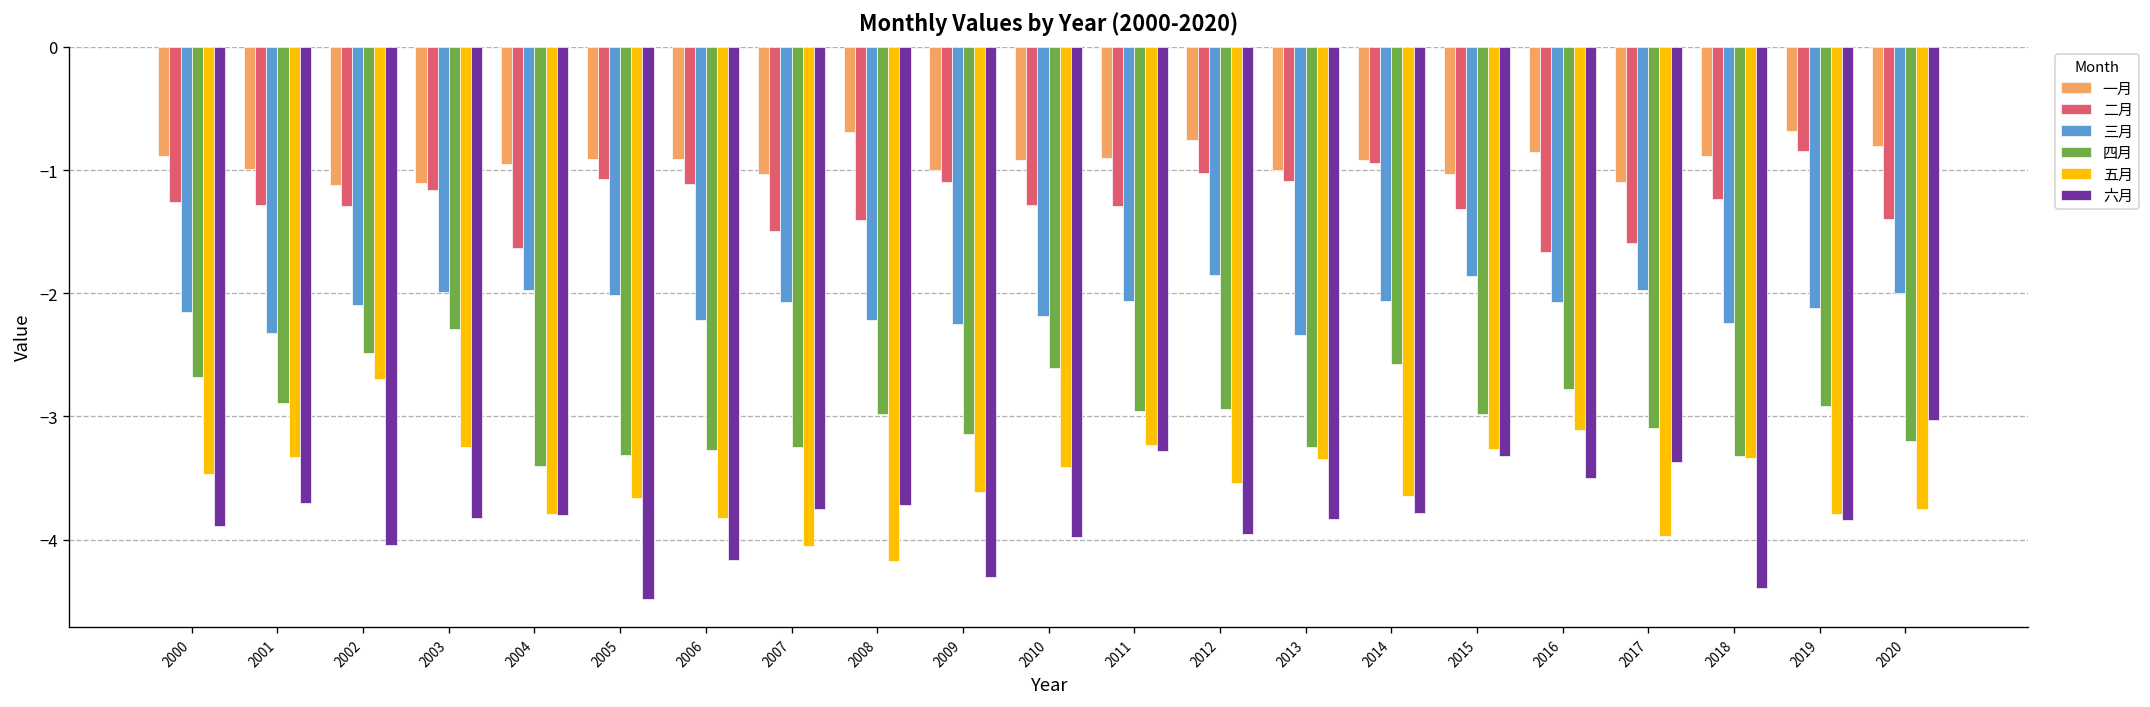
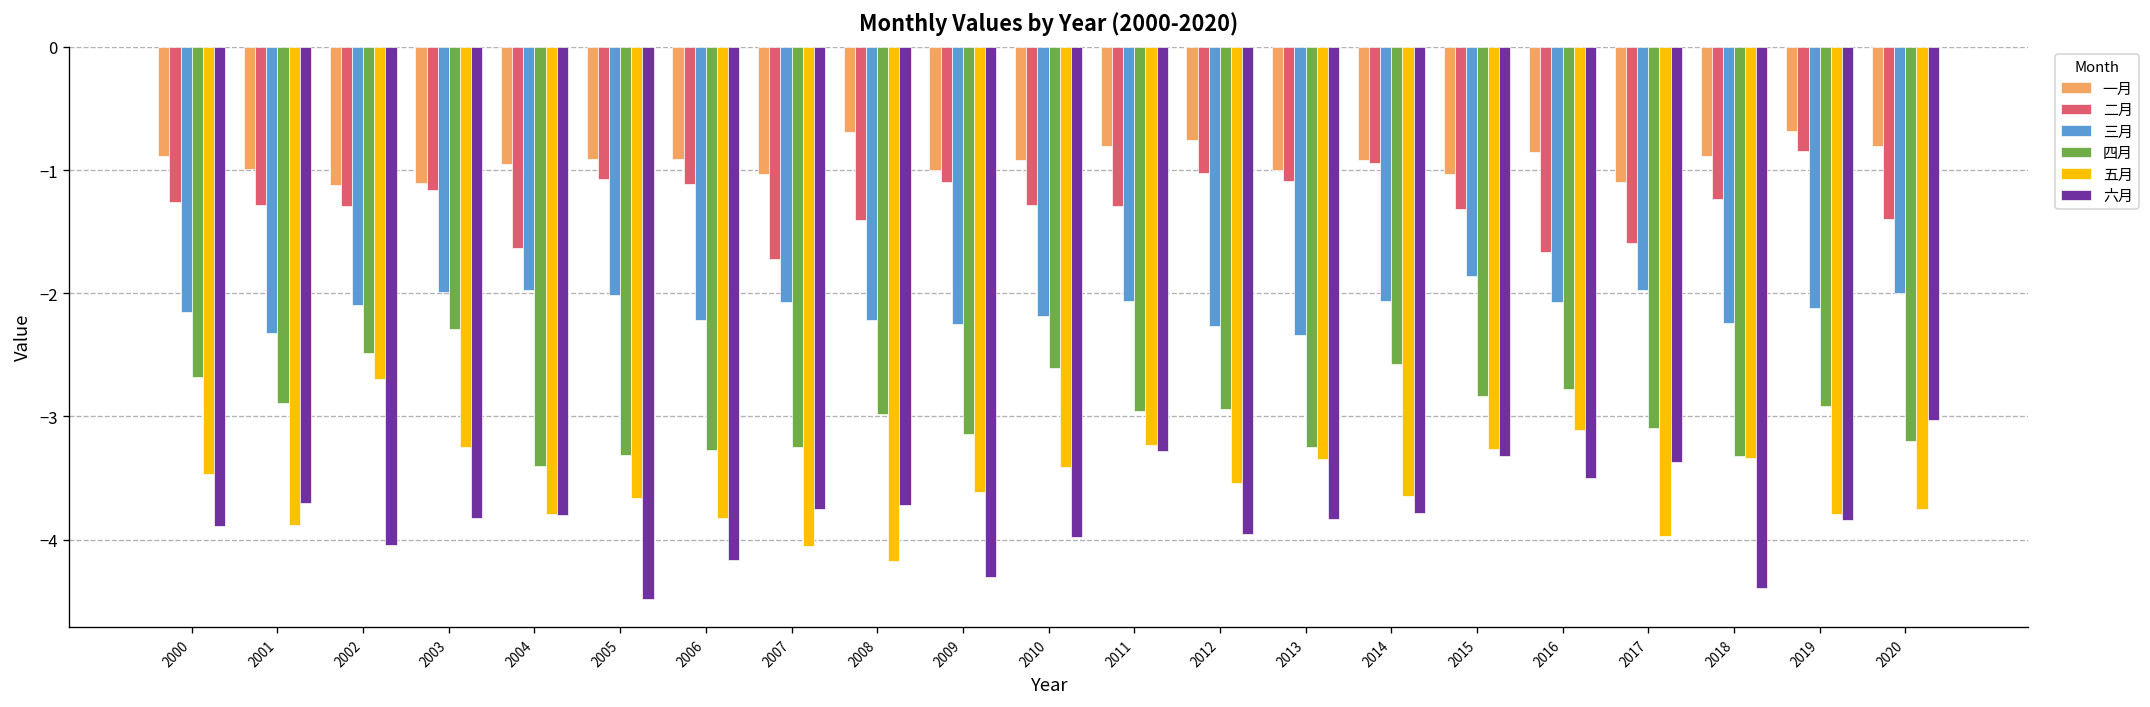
  {
    "一月": {
      "2000": -0.88,
      "2001": -0.99,
      "2002": -1.12,
      "2003": -1.10,
      "2004": -0.95,
      "2005": -0.91,
      "2006": -0.91,
      "2007": -1.03,
      "2008": -0.69,
      "2009": -1.00,
      "2010": -0.92,
-     "2011": -0.90,
+     "2011": -0.81,
      "2012": -0.76,
      "2013": -1.00,
      "2014": -0.92,
      "2015": -1.03,
      "2016": -0.85,
      "2017": -1.09,
      "2018": -0.88,
      "2019": -0.68,
      "2020": -0.80
    },
    "二月": {
      "2000": -1.26,
      "2001": -1.29,
      "2002": -1.29,
      "2003": -1.17,
      "2004": -1.64,
      "2005": -1.07,
      "2006": -1.11,
-     "2007": -1.50,
+     "2007": -1.72,
      "2008": -1.41,
      "2009": -1.10,
      "2010": -1.28,
      "2011": -1.29,
      "2012": -1.02,
      "2013": -1.09,
      "2014": -0.94,
      "2015": -1.31,
      "2016": -1.66,
      "2017": -1.60,
      "2018": -1.24,
      "2019": -0.84,
      "2020": -1.40
    },
    "三月": {
      "2000": -2.15,
      "2001": -2.32,
      "2002": -2.10,
      "2003": -1.99,
      "2004": -1.97,
      "2005": -2.01,
      "2006": -2.22,
      "2007": -2.07,
      "2008": -2.21,
      "2009": -2.25,
      "2010": -2.19,
      "2011": -2.07,
-     "2012": -1.85,
+     "2012": -2.26,
      "2013": -2.34,
      "2014": -2.07,
      "2015": -1.86,
      "2016": -2.07,
      "2017": -1.97,
      "2018": -2.24,
      "2019": -2.12,
      "2020": -2.00
    },
    "四月": {
      "2000": -2.68,
      "2001": -2.89,
      "2002": -2.48,
      "2003": -2.29,
      "2004": -3.40,
      "2005": -3.31,
      "2006": -3.27,
      "2007": -3.25,
      "2008": -2.98,
      "2009": -3.14,
      "2010": -2.61,
      "2011": -2.95,
      "2012": -2.94,
      "2013": -3.25,
      "2014": -2.57,
-     "2015": -2.98,
+     "2015": -2.83,
      "2016": -2.78,
      "2017": -3.09,
      "2018": -3.32,
      "2019": -2.91,
      "2020": -3.20
    },
    "五月": {
      "2000": -3.46,
-     "2001": -3.32,
+     "2001": -3.88,
      "2002": -2.70,
      "2003": -3.25,
      "2004": -3.80,
      "2005": -3.66,
      "2006": -3.82,
      "2007": -4.05,
      "2008": -4.17,
      "2009": -3.61,
      "2010": -3.41,
      "2011": -3.23,
      "2012": -3.54,
      "2013": -3.34,
      "2014": -3.65,
      "2015": -3.26,
      "2016": -3.11,
      "2017": -3.97,
      "2018": -3.34,
      "2019": -3.79,
      "2020": -3.75
    },
    "六月": {
      "2000": -3.89,
      "2001": -3.70,
      "2002": -4.05,
      "2003": -3.82,
      "2004": -3.80,
      "2005": -4.48,
      "2006": -4.16,
      "2007": -3.75,
      "2008": -3.72,
      "2009": -4.30,
      "2010": -3.98,
      "2011": -3.28,
      "2012": -3.95,
      "2013": -3.83,
      "2014": -3.79,
      "2015": -3.32,
      "2016": -3.50,
      "2017": -3.37,
      "2018": -4.39,
      "2019": -3.84,
      "2020": -3.03
    }
  }
